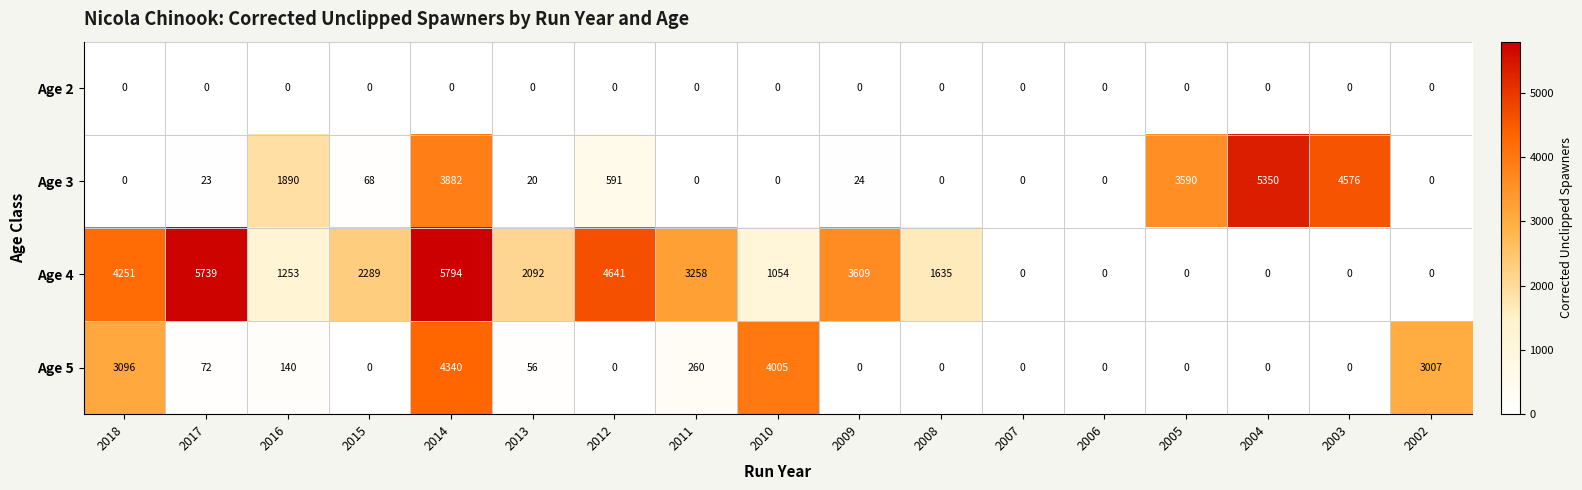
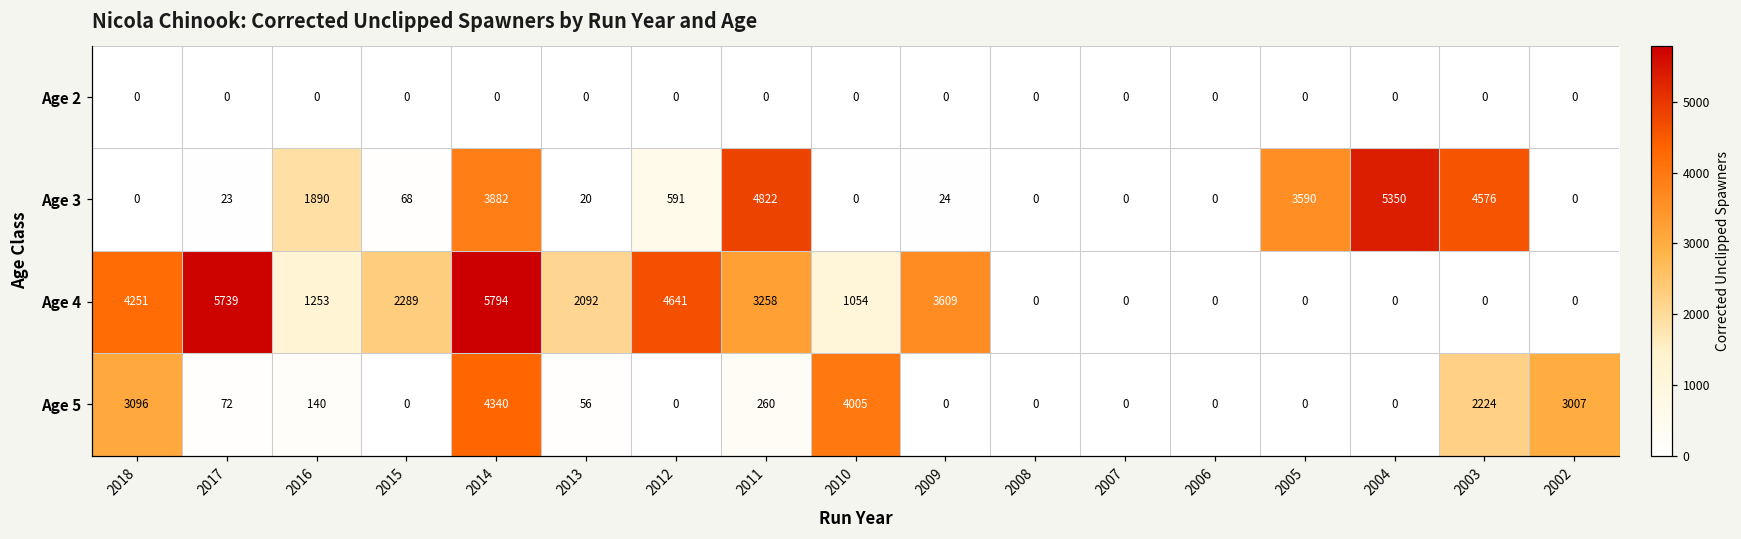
  {
    "Age 2": {
      "2018": 0,
      "2017": 0,
      "2016": 0,
      "2015": 0,
      "2014": 0,
      "2013": 0,
      "2012": 0,
      "2011": 0,
      "2010": 0,
      "2009": 0,
      "2008": 0,
      "2007": 0,
      "2006": 0,
      "2005": 0,
      "2004": 0,
      "2003": 0,
      "2002": 0
    },
    "Age 3": {
      "2018": 0,
      "2017": 23,
      "2016": 1890,
      "2015": 68,
      "2014": 3882,
      "2013": 20,
      "2012": 591,
-     "2011": 0,
+     "2011": 4822,
      "2010": 0,
      "2009": 24,
      "2008": 0,
      "2007": 0,
      "2006": 0,
      "2005": 3590,
      "2004": 5350,
      "2003": 4576,
      "2002": 0
    },
    "Age 4": {
      "2018": 4251,
      "2017": 5739,
      "2016": 1253,
      "2015": 2289,
      "2014": 5794,
      "2013": 2092,
      "2012": 4641,
      "2011": 3258,
      "2010": 1054,
      "2009": 3609,
-     "2008": 1635,
+     "2008": 0,
      "2007": 0,
      "2006": 0,
      "2005": 0,
      "2004": 0,
      "2003": 0,
      "2002": 0
    },
    "Age 5": {
      "2018": 3096,
      "2017": 72,
      "2016": 140,
      "2015": 0,
      "2014": 4340,
      "2013": 56,
      "2012": 0,
      "2011": 260,
      "2010": 4005,
      "2009": 0,
      "2008": 0,
      "2007": 0,
      "2006": 0,
      "2005": 0,
      "2004": 0,
-     "2003": 0,
+     "2003": 2224,
      "2002": 3007
    }
  }
